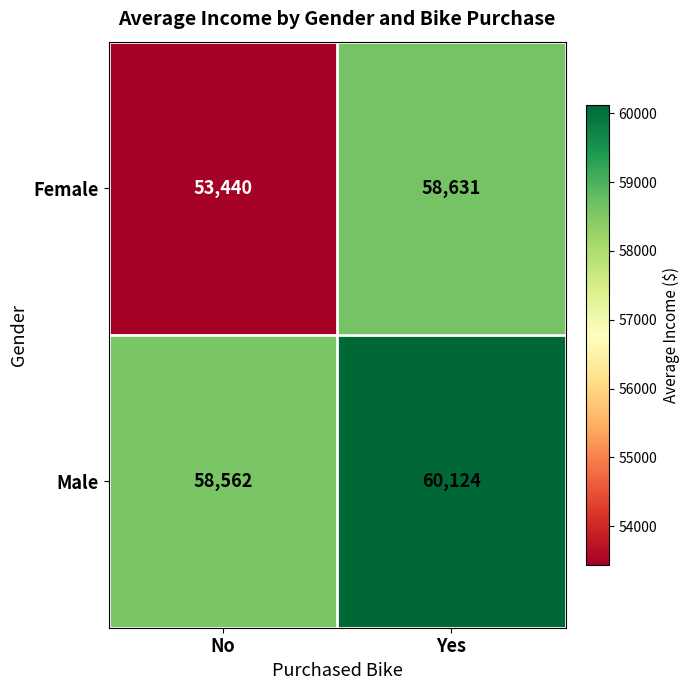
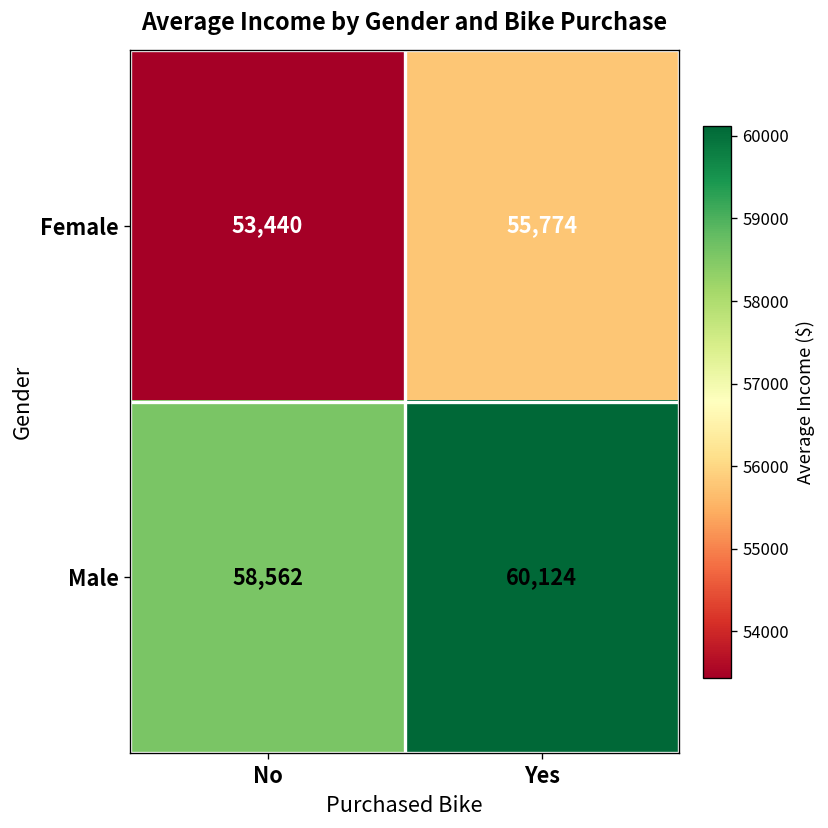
  {
    "Female": {
      "No": "53,440",
-     "Yes": "58,631"
+     "Yes": "55,774"
    },
    "Male": {
      "No": "58,562",
      "Yes": "60,124"
    }
  }
